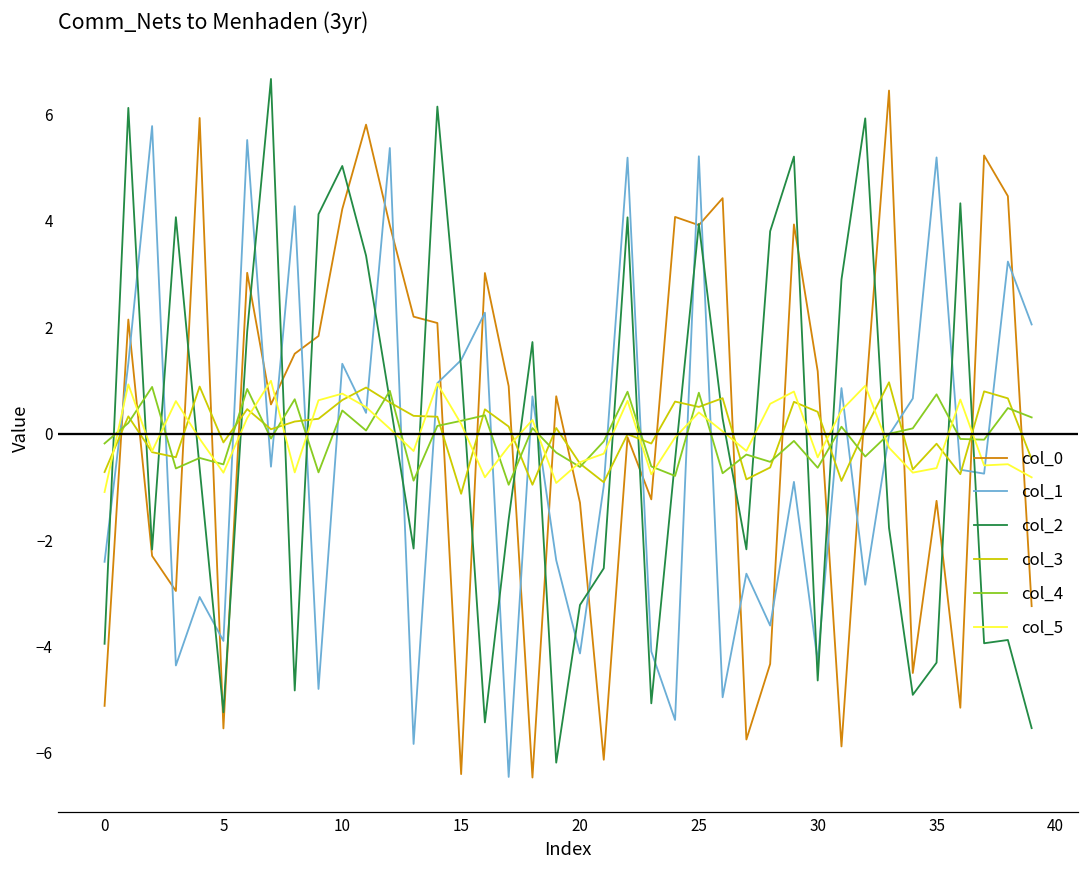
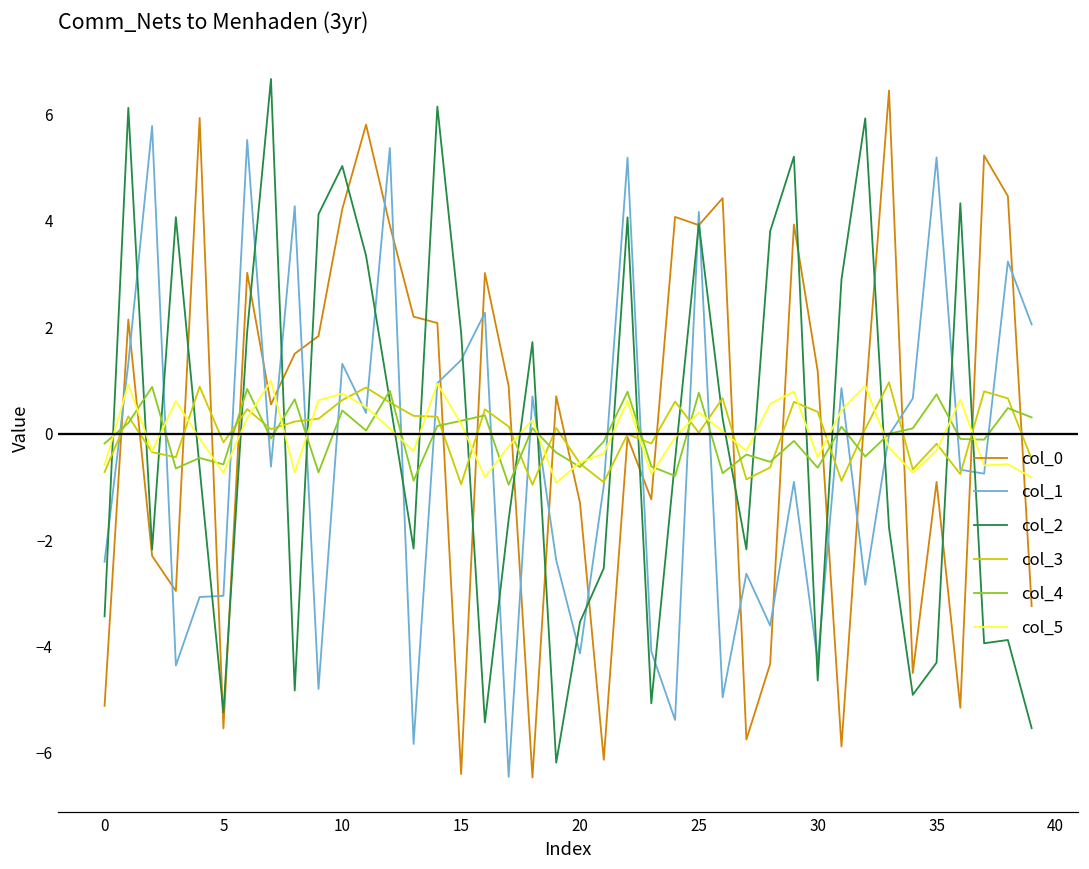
  {
    "col_0": {
      "0": -5.1,
      "5": -5.5,
      "10": 4.2,
      "15": -6.4,
      "20": -1.3,
      "30": 1.2,
-     "35": -1.3
+     "35": -0.9
    },
    "col_1": {
      "0": -2.4,
-     "5": -3.9,
+     "5": -3.0,
      "10": 1.3,
      "15": 1.4,
      "20": -4.1,
-     "25": 5.2,
+     "25": 4.2,
      "30": -4.3,
      "35": 5.2
    },
    "col_2": {
-     "0": -3.9,
+     "0": -3.4,
      "5": -5.2,
      "10": 5.0,
-     "15": 1.2,
-     "20": -3.2,
+     "15": 1.9,
+     "20": -3.5,
      "30": -4.6,
      "35": -4.3
    },
    "col_3": {
      "0": -0.7,
      "5": -0.2,
      "10": 0.6,
-     "15": -1.1,
-     "25": 0.5,
+     "15": -1.0,
+     "25": 0.0,
      "30": 0.4,
      "35": -0.2
    },
    "col_4": {
      "0": -0.2,
      "5": -0.6,
      "10": 0.4,
      "15": 0.2,
      "20": -0.6,
      "25": 0.8,
      "30": -0.6,
      "35": 0.7
    },
    "col_5": {
-     "0": -1.1,
+     "0": -0.6,
      "5": -0.7,
      "10": 0.8,
      "15": 0.2,
      "25": 0.4,
      "30": -0.4,
-     "35": -0.6
+     "35": -0.3
    }
  }
